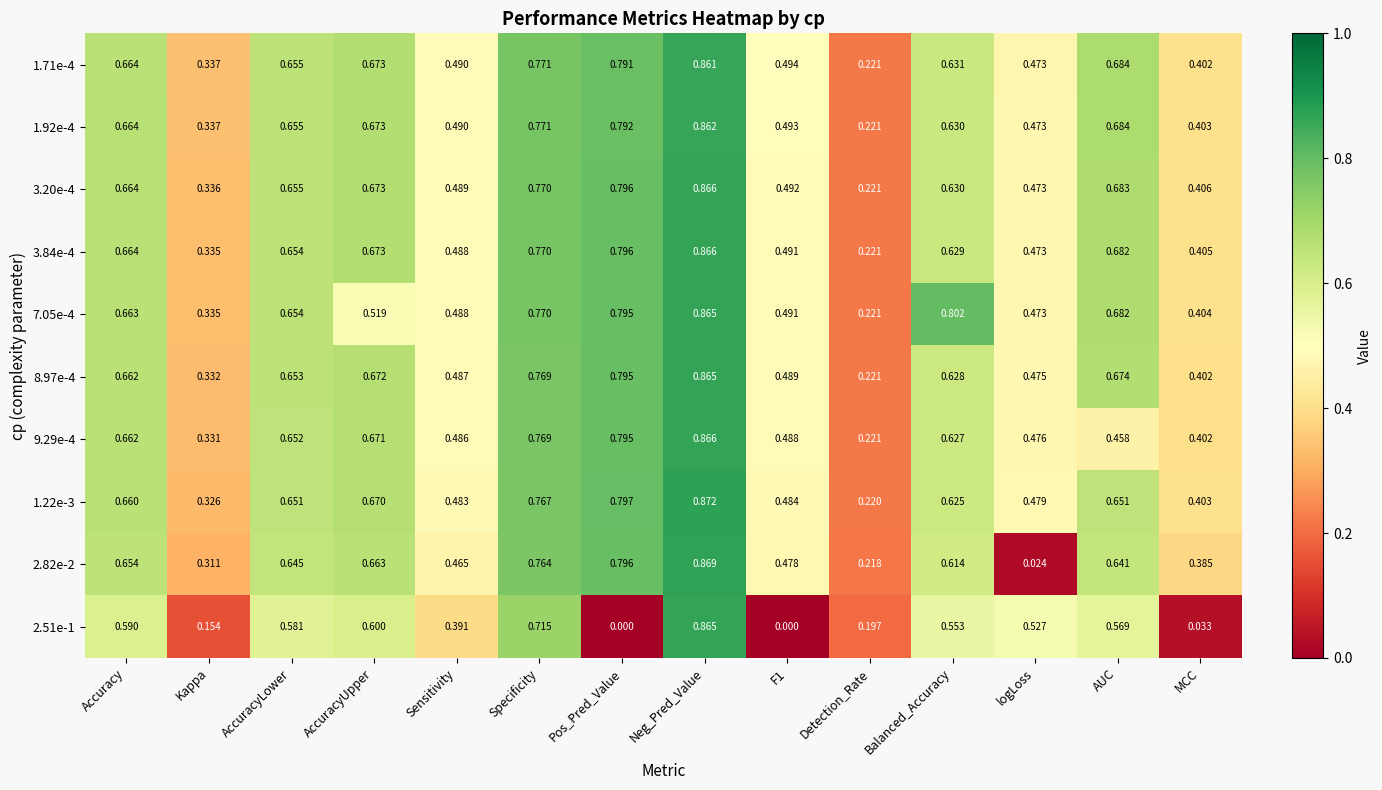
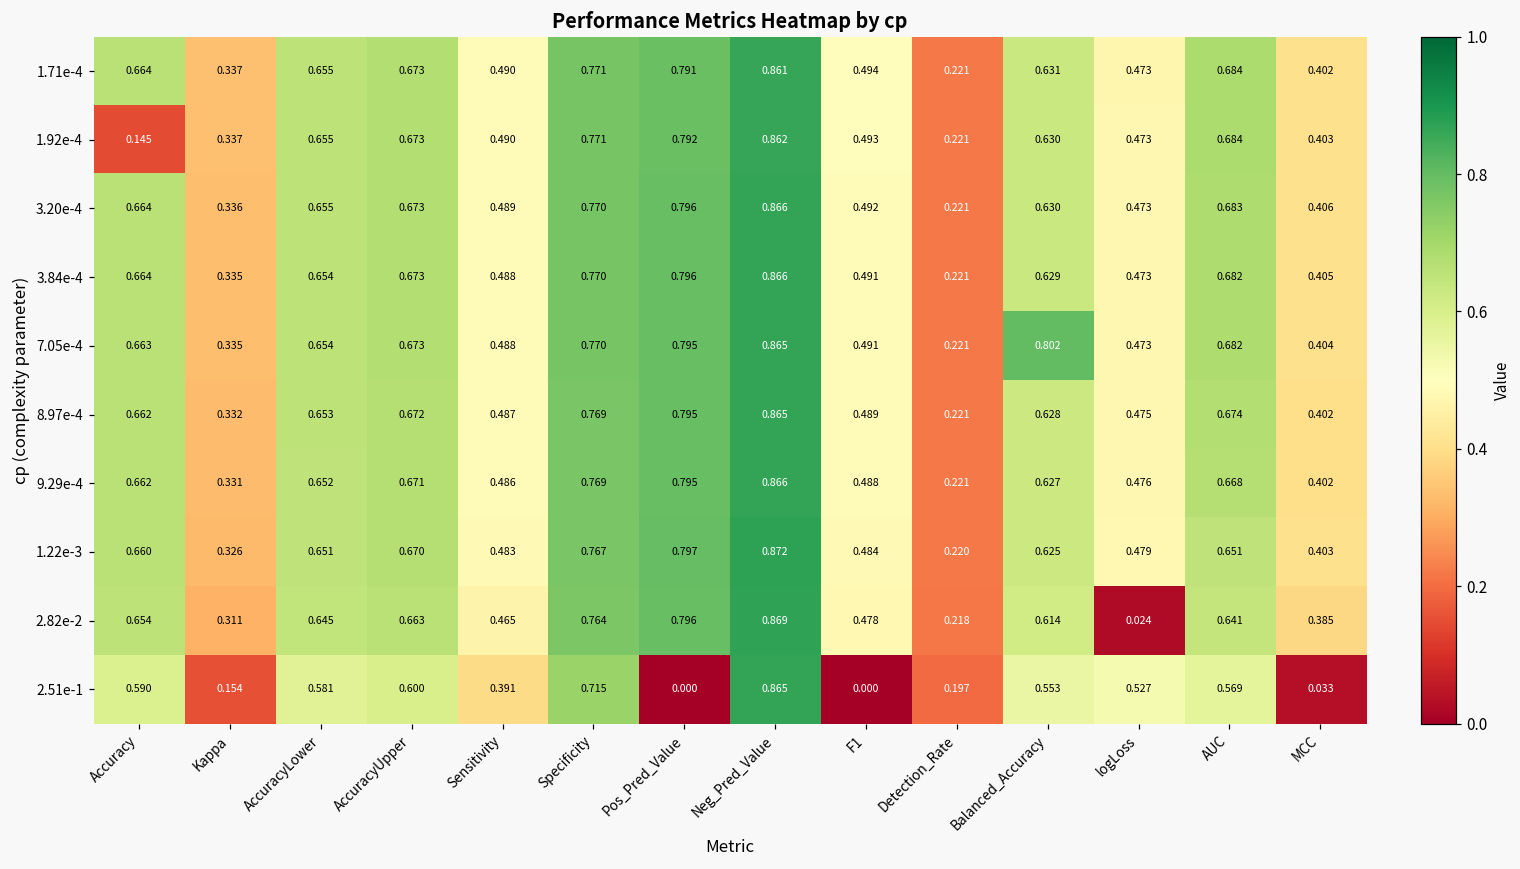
  {
    "1.71e-4": {
      "Accuracy": 0.664,
      "Kappa": 0.337,
      "AccuracyLower": 0.655,
      "AccuracyUpper": 0.673,
      "Sensitivity": 0.490,
      "Specificity": 0.771,
      "Pos_Pred_Value": 0.791,
      "Neg_Pred_Value": 0.861,
      "F1": 0.494,
      "Detection_Rate": 0.221,
      "Balanced_Accuracy": 0.631,
      "logLoss": 0.473,
      "AUC": 0.684,
      "MCC": 0.402
    },
    "1.92e-4": {
-     "Accuracy": 0.664,
+     "Accuracy": 0.145,
      "Kappa": 0.337,
      "AccuracyLower": 0.655,
      "AccuracyUpper": 0.673,
      "Sensitivity": 0.490,
      "Specificity": 0.771,
      "Pos_Pred_Value": 0.792,
      "Neg_Pred_Value": 0.862,
      "F1": 0.493,
      "Detection_Rate": 0.221,
      "Balanced_Accuracy": 0.630,
      "logLoss": 0.473,
      "AUC": 0.684,
      "MCC": 0.403
    },
    "3.20e-4": {
      "Accuracy": 0.664,
      "Kappa": 0.336,
      "AccuracyLower": 0.655,
      "AccuracyUpper": 0.673,
      "Sensitivity": 0.489,
      "Specificity": 0.770,
      "Pos_Pred_Value": 0.796,
      "Neg_Pred_Value": 0.866,
      "F1": 0.492,
      "Detection_Rate": 0.221,
      "Balanced_Accuracy": 0.630,
      "logLoss": 0.473,
      "AUC": 0.683,
      "MCC": 0.406
    },
    "3.84e-4": {
      "Accuracy": 0.664,
      "Kappa": 0.335,
      "AccuracyLower": 0.654,
      "AccuracyUpper": 0.673,
      "Sensitivity": 0.488,
      "Specificity": 0.770,
      "Pos_Pred_Value": 0.796,
      "Neg_Pred_Value": 0.866,
      "F1": 0.491,
      "Detection_Rate": 0.221,
      "Balanced_Accuracy": 0.629,
      "logLoss": 0.473,
      "AUC": 0.682,
      "MCC": 0.405
    },
    "7.05e-4": {
      "Accuracy": 0.663,
      "Kappa": 0.335,
      "AccuracyLower": 0.654,
-     "AccuracyUpper": 0.519,
+     "AccuracyUpper": 0.673,
      "Sensitivity": 0.488,
      "Specificity": 0.770,
      "Pos_Pred_Value": 0.795,
      "Neg_Pred_Value": 0.865,
      "F1": 0.491,
      "Detection_Rate": 0.221,
      "Balanced_Accuracy": 0.802,
      "logLoss": 0.473,
      "AUC": 0.682,
      "MCC": 0.404
    },
    "8.97e-4": {
      "Accuracy": 0.662,
      "Kappa": 0.332,
      "AccuracyLower": 0.653,
      "AccuracyUpper": 0.672,
      "Sensitivity": 0.487,
      "Specificity": 0.769,
      "Pos_Pred_Value": 0.795,
      "Neg_Pred_Value": 0.865,
      "F1": 0.489,
      "Detection_Rate": 0.221,
      "Balanced_Accuracy": 0.628,
      "logLoss": 0.475,
      "AUC": 0.674,
      "MCC": 0.402
    },
    "9.29e-4": {
      "Accuracy": 0.662,
      "Kappa": 0.331,
      "AccuracyLower": 0.652,
      "AccuracyUpper": 0.671,
      "Sensitivity": 0.486,
      "Specificity": 0.769,
      "Pos_Pred_Value": 0.795,
      "Neg_Pred_Value": 0.866,
      "F1": 0.488,
      "Detection_Rate": 0.221,
      "Balanced_Accuracy": 0.627,
      "logLoss": 0.476,
-     "AUC": 0.458,
+     "AUC": 0.668,
      "MCC": 0.402
    },
    "1.22e-3": {
      "Accuracy": 0.660,
      "Kappa": 0.326,
      "AccuracyLower": 0.651,
      "AccuracyUpper": 0.670,
      "Sensitivity": 0.483,
      "Specificity": 0.767,
      "Pos_Pred_Value": 0.797,
      "Neg_Pred_Value": 0.872,
      "F1": 0.484,
      "Detection_Rate": 0.220,
      "Balanced_Accuracy": 0.625,
      "logLoss": 0.479,
      "AUC": 0.651,
      "MCC": 0.403
    },
    "2.82e-2": {
      "Accuracy": 0.654,
      "Kappa": 0.311,
      "AccuracyLower": 0.645,
      "AccuracyUpper": 0.663,
      "Sensitivity": 0.465,
      "Specificity": 0.764,
      "Pos_Pred_Value": 0.796,
      "Neg_Pred_Value": 0.869,
      "F1": 0.478,
      "Detection_Rate": 0.218,
      "Balanced_Accuracy": 0.614,
      "logLoss": 0.024,
      "AUC": 0.641,
      "MCC": 0.385
    },
    "2.51e-1": {
      "Accuracy": 0.590,
      "Kappa": 0.154,
      "AccuracyLower": 0.581,
      "AccuracyUpper": 0.600,
      "Sensitivity": 0.391,
      "Specificity": 0.715,
      "Pos_Pred_Value": 0.000,
      "Neg_Pred_Value": 0.865,
      "F1": 0.000,
      "Detection_Rate": 0.197,
      "Balanced_Accuracy": 0.553,
      "logLoss": 0.527,
      "AUC": 0.569,
      "MCC": 0.033
    }
  }
